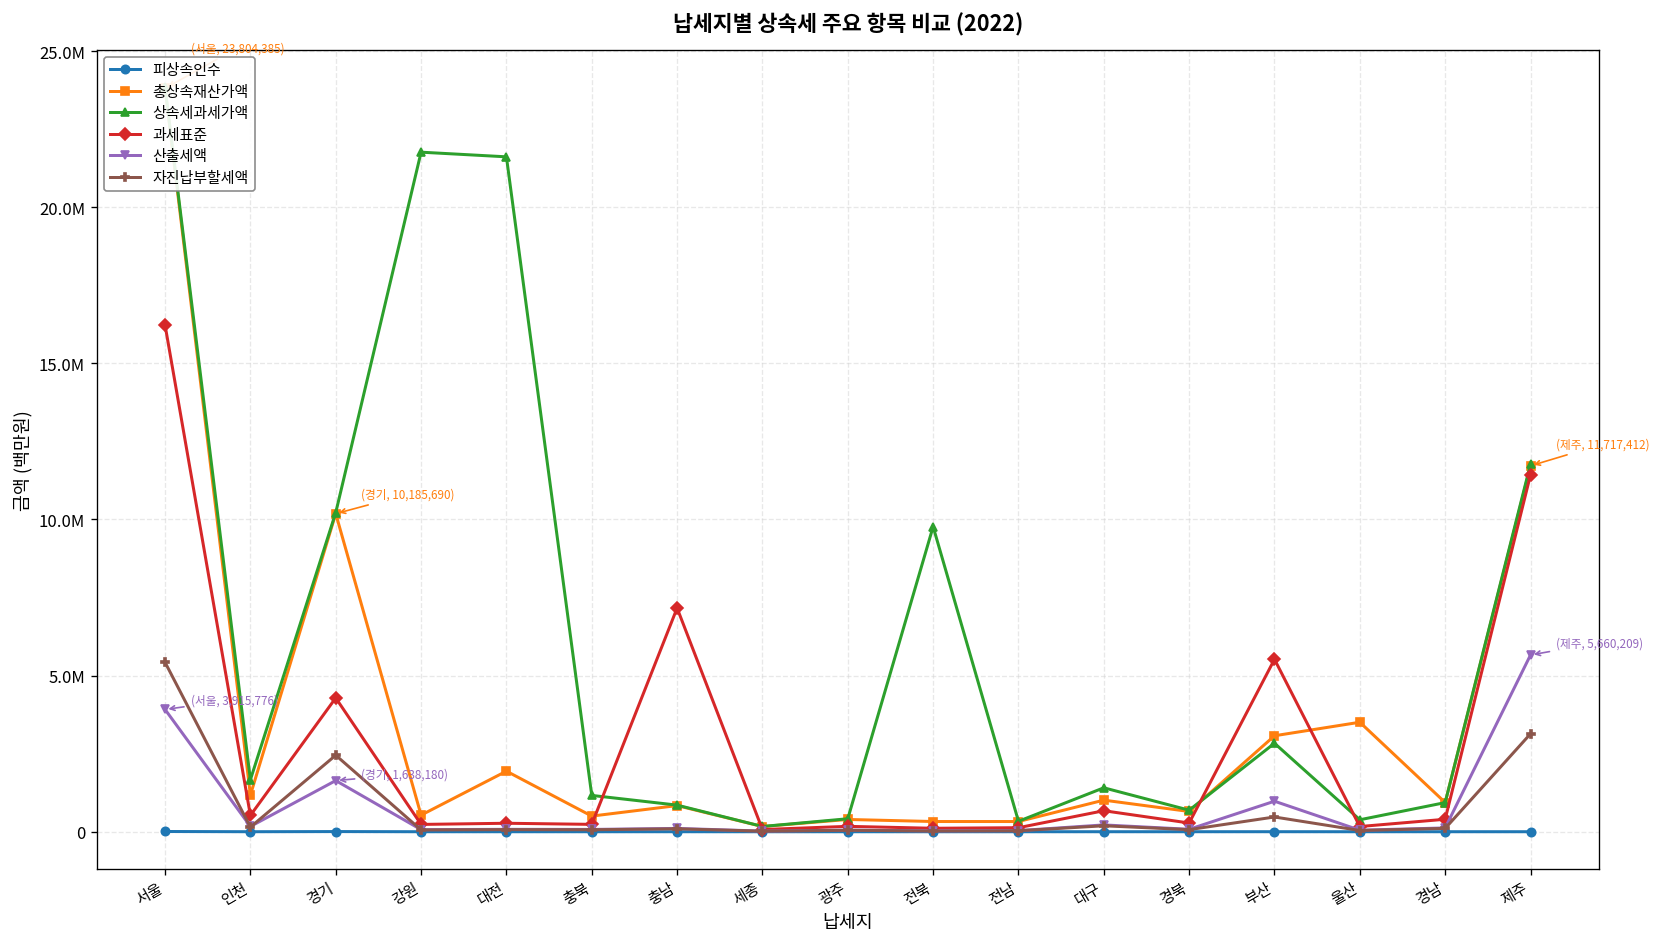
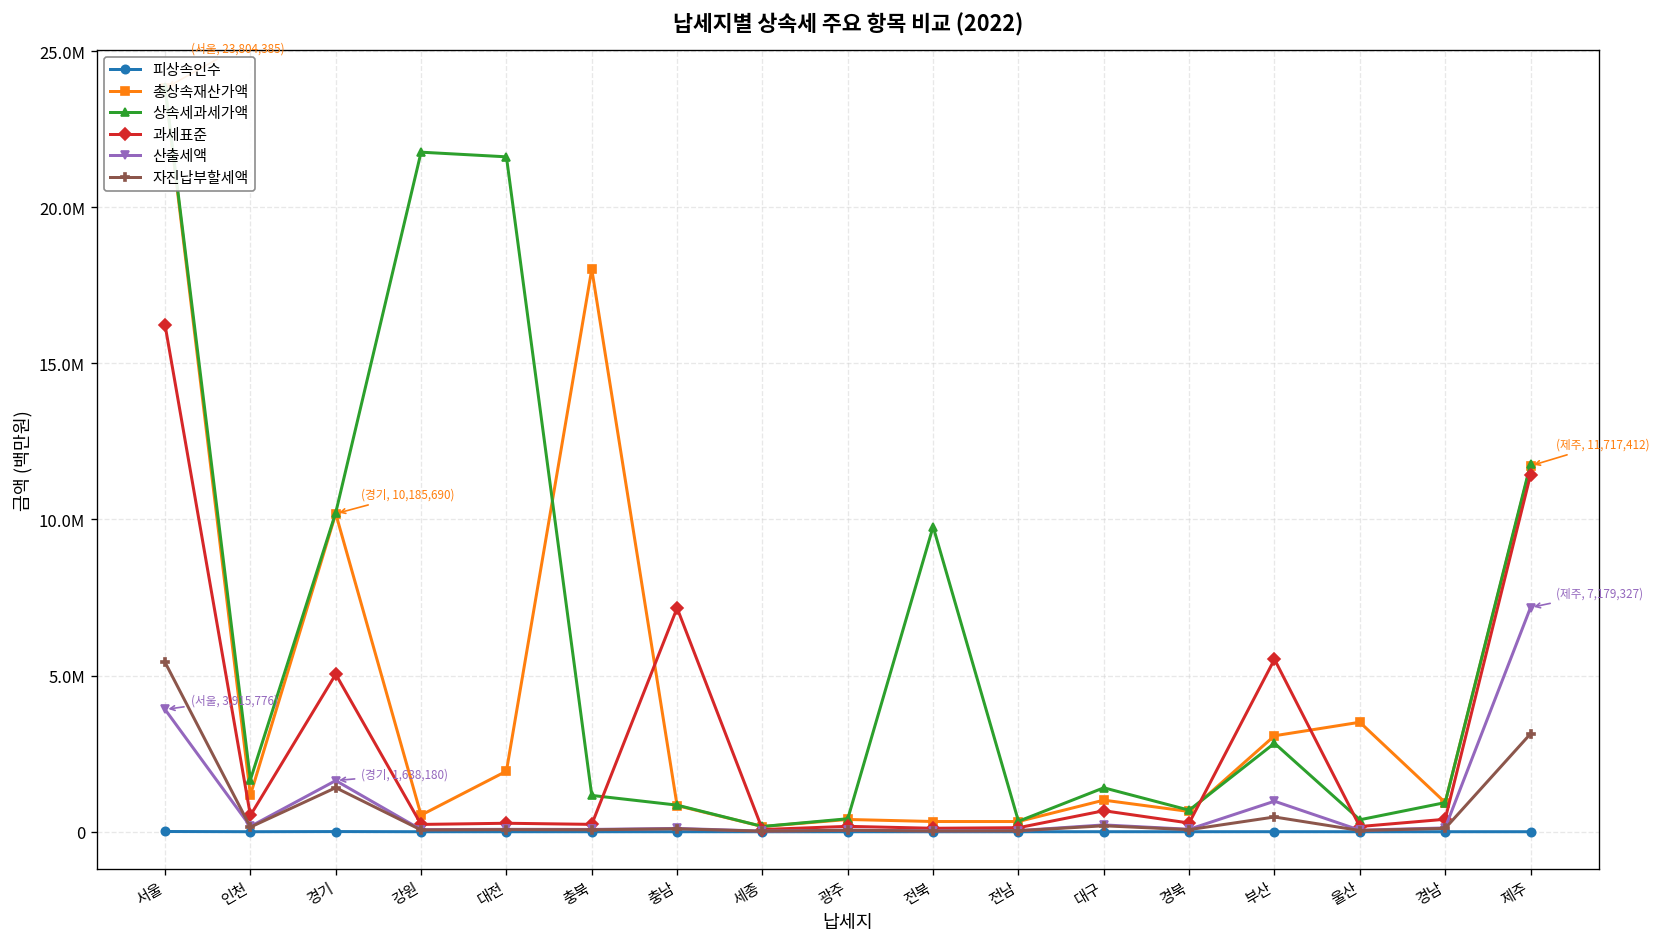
  {
    "피상속인수": {
      "서울": "0",
      "인천": "0",
      "경기": "0",
      "대구": "0",
      "부산": "0",
      "경남": "0",
      "제주": "0"
    },
    "총상속재산가액": {
      "인천": "1200000",
      "강원": "500000",
      "대전": "1900000",
-     "충북": "500000",
+     "충북": "18000000",
      "전북": "300000",
      "대구": "1000000",
      "부산": "3100000",
      "울산": "3500000"
    },
    "상속세과세가액": {
      "인천": "1700000",
      "강원": "21800000",
      "대전": "21600000",
      "충북": "1200000",
      "전북": "9800000",
      "대구": "1400000",
      "부산": "2800000",
      "울산": "400000"
    },
    "과세표준": {
      "서울": "16200000",
      "인천": "500000",
-     "경기": "4300000",
+     "경기": "5000000",
      "강원": "200000",
      "대전": "300000",
      "충북": "200000",
      "충남": "7200000",
      "광주": "200000",
      "대구": "700000",
      "경북": "300000",
      "부산": "5500000",
      "울산": "200000",
      "경남": "400000",
      "제주": "11400000"
    },
    "산출세액": {
      "서울": "3,915,776",
      "경기": "1,638,180",
-     "제주": "5,660,209"
+     "제주": "7,179,327"
    },
    "자진납부할세액": {
      "서울": "5400000",
-     "경기": "2400000",
+     "경기": "1400000",
      "부산": "500000",
      "제주": "3100000"
    }
  }
